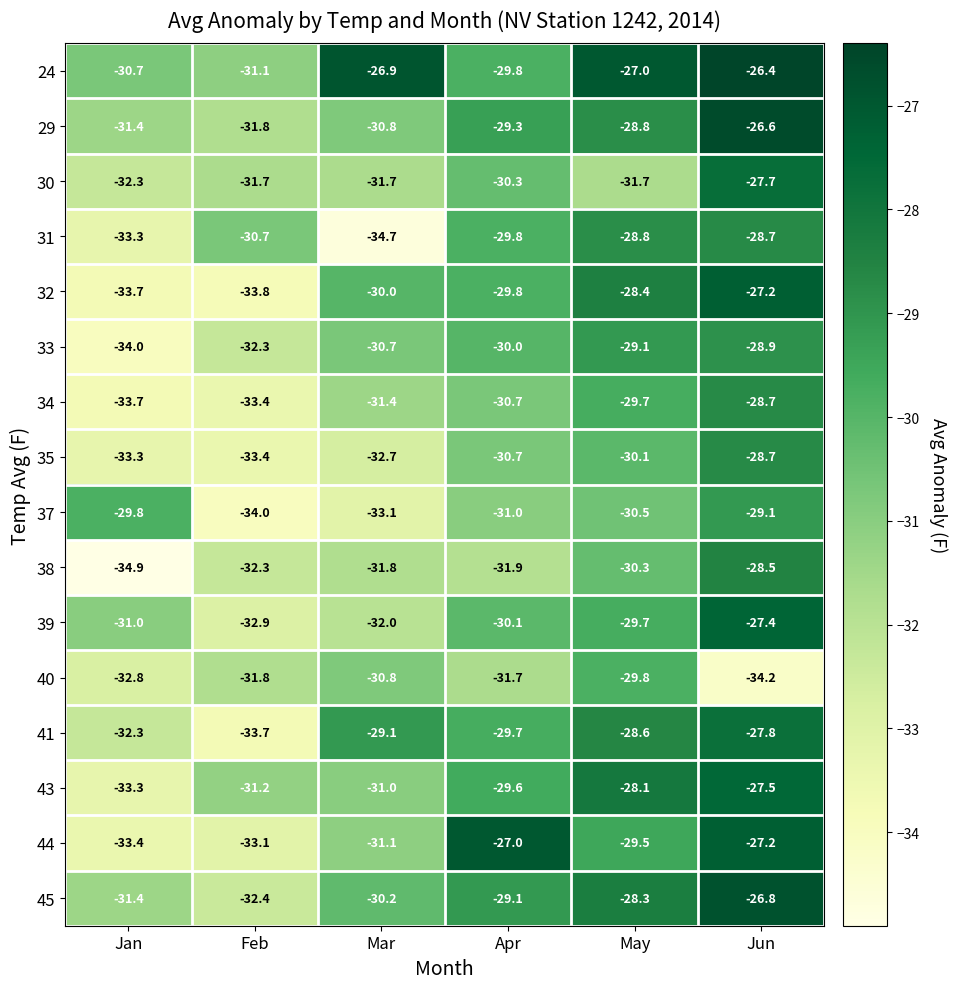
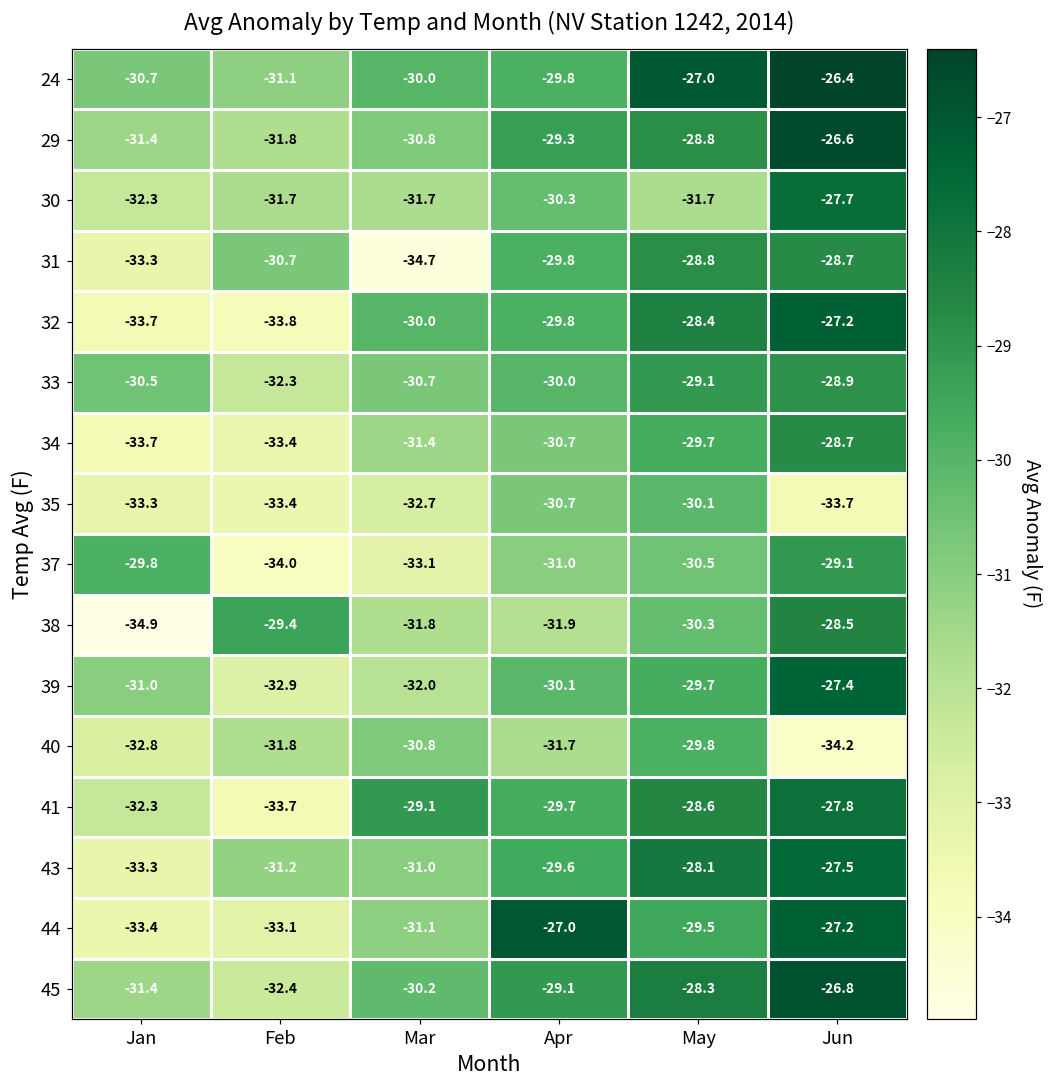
  {
    "24": {
      "Jan": -30.7,
      "Feb": -31.1,
-     "Mar": -26.9,
+     "Mar": -30.0,
      "Apr": -29.8,
      "May": -27.0,
      "Jun": -26.4
    },
    "29": {
      "Jan": -31.4,
      "Feb": -31.8,
      "Mar": -30.8,
      "Apr": -29.3,
      "May": -28.8,
      "Jun": -26.6
    },
    "30": {
      "Jan": -32.3,
      "Feb": -31.7,
      "Mar": -31.7,
      "Apr": -30.3,
      "May": -31.7,
      "Jun": -27.7
    },
    "31": {
      "Jan": -33.3,
      "Feb": -30.7,
      "Mar": -34.7,
      "Apr": -29.8,
      "May": -28.8,
      "Jun": -28.7
    },
    "32": {
      "Jan": -33.7,
      "Feb": -33.8,
      "Mar": -30.0,
      "Apr": -29.8,
      "May": -28.4,
      "Jun": -27.2
    },
    "33": {
-     "Jan": -34.0,
+     "Jan": -30.5,
      "Feb": -32.3,
      "Mar": -30.7,
      "Apr": -30.0,
      "May": -29.1,
      "Jun": -28.9
    },
    "34": {
      "Jan": -33.7,
      "Feb": -33.4,
      "Mar": -31.4,
      "Apr": -30.7,
      "May": -29.7,
      "Jun": -28.7
    },
    "35": {
      "Jan": -33.3,
      "Feb": -33.4,
      "Mar": -32.7,
      "Apr": -30.7,
      "May": -30.1,
-     "Jun": -28.7
+     "Jun": -33.7
    },
    "37": {
      "Jan": -29.8,
      "Feb": -34.0,
      "Mar": -33.1,
      "Apr": -31.0,
      "May": -30.5,
      "Jun": -29.1
    },
    "38": {
      "Jan": -34.9,
-     "Feb": -32.3,
+     "Feb": -29.4,
      "Mar": -31.8,
      "Apr": -31.9,
      "May": -30.3,
      "Jun": -28.5
    },
    "39": {
      "Jan": -31.0,
      "Feb": -32.9,
      "Mar": -32.0,
      "Apr": -30.1,
      "May": -29.7,
      "Jun": -27.4
    },
    "40": {
      "Jan": -32.8,
      "Feb": -31.8,
      "Mar": -30.8,
      "Apr": -31.7,
      "May": -29.8,
      "Jun": -34.2
    },
    "41": {
      "Jan": -32.3,
      "Feb": -33.7,
      "Mar": -29.1,
      "Apr": -29.7,
      "May": -28.6,
      "Jun": -27.8
    },
    "43": {
      "Jan": -33.3,
      "Feb": -31.2,
      "Mar": -31.0,
      "Apr": -29.6,
      "May": -28.1,
      "Jun": -27.5
    },
    "44": {
      "Jan": -33.4,
      "Feb": -33.1,
      "Mar": -31.1,
      "Apr": -27.0,
      "May": -29.5,
      "Jun": -27.2
    },
    "45": {
      "Jan": -31.4,
      "Feb": -32.4,
      "Mar": -30.2,
      "Apr": -29.1,
      "May": -28.3,
      "Jun": -26.8
    }
  }
